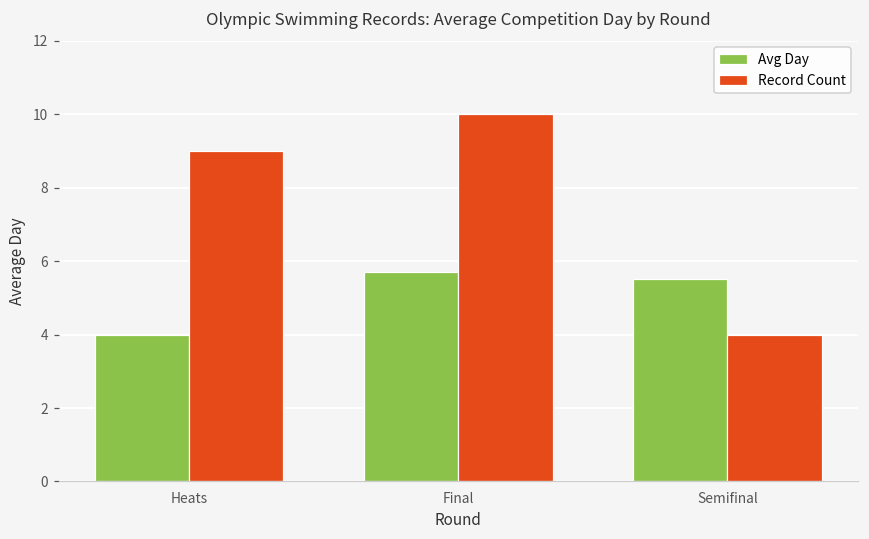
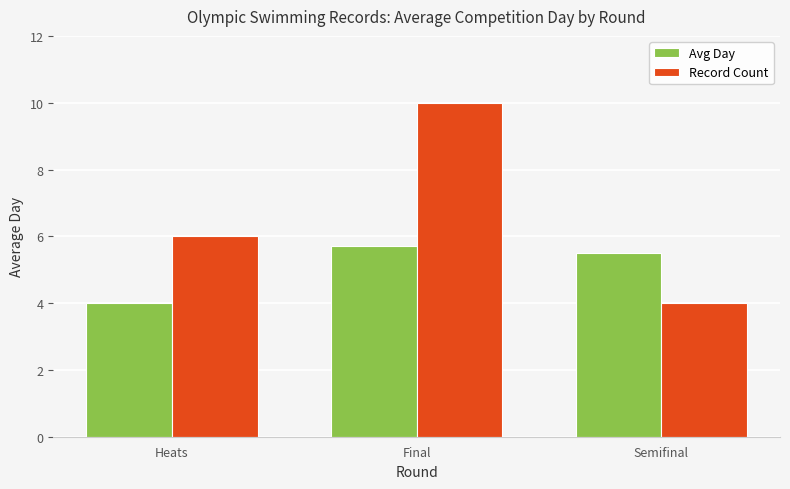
  {
    "Avg Day": {
      "Heats": 4,
      "Final": 5.7,
      "Semifinal": 5.5
    },
    "Record Count": {
-     "Heats": 9,
+     "Heats": 6,
      "Final": 10,
      "Semifinal": 4
    }
  }
